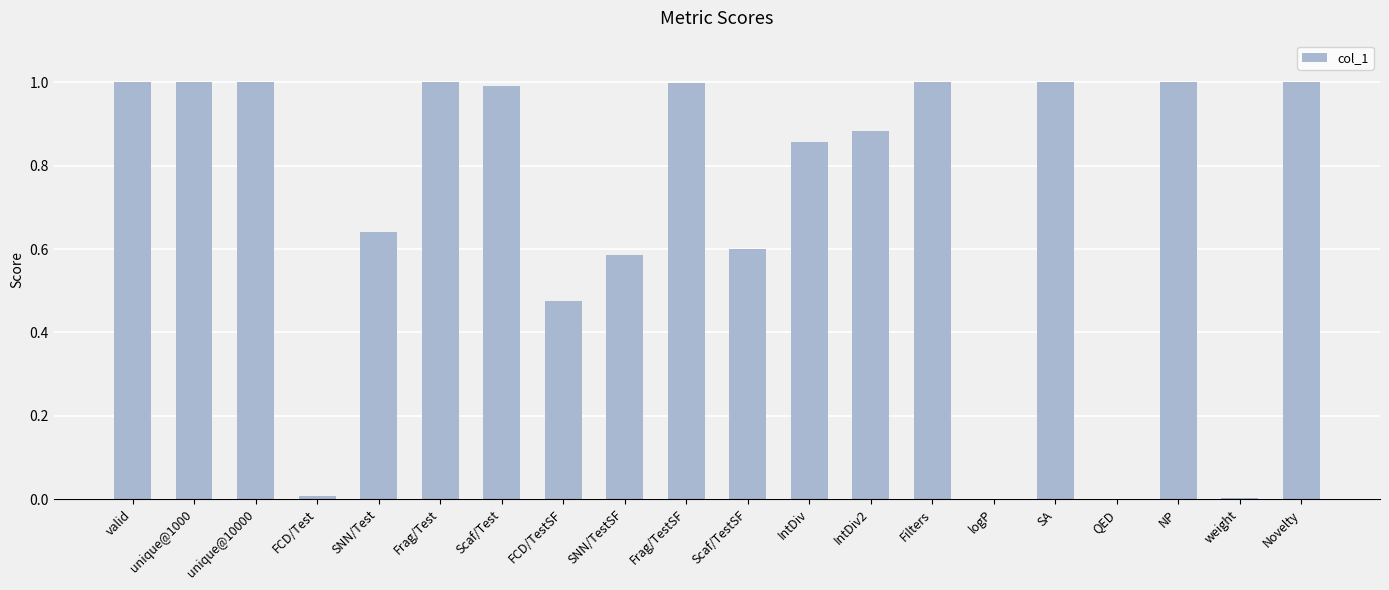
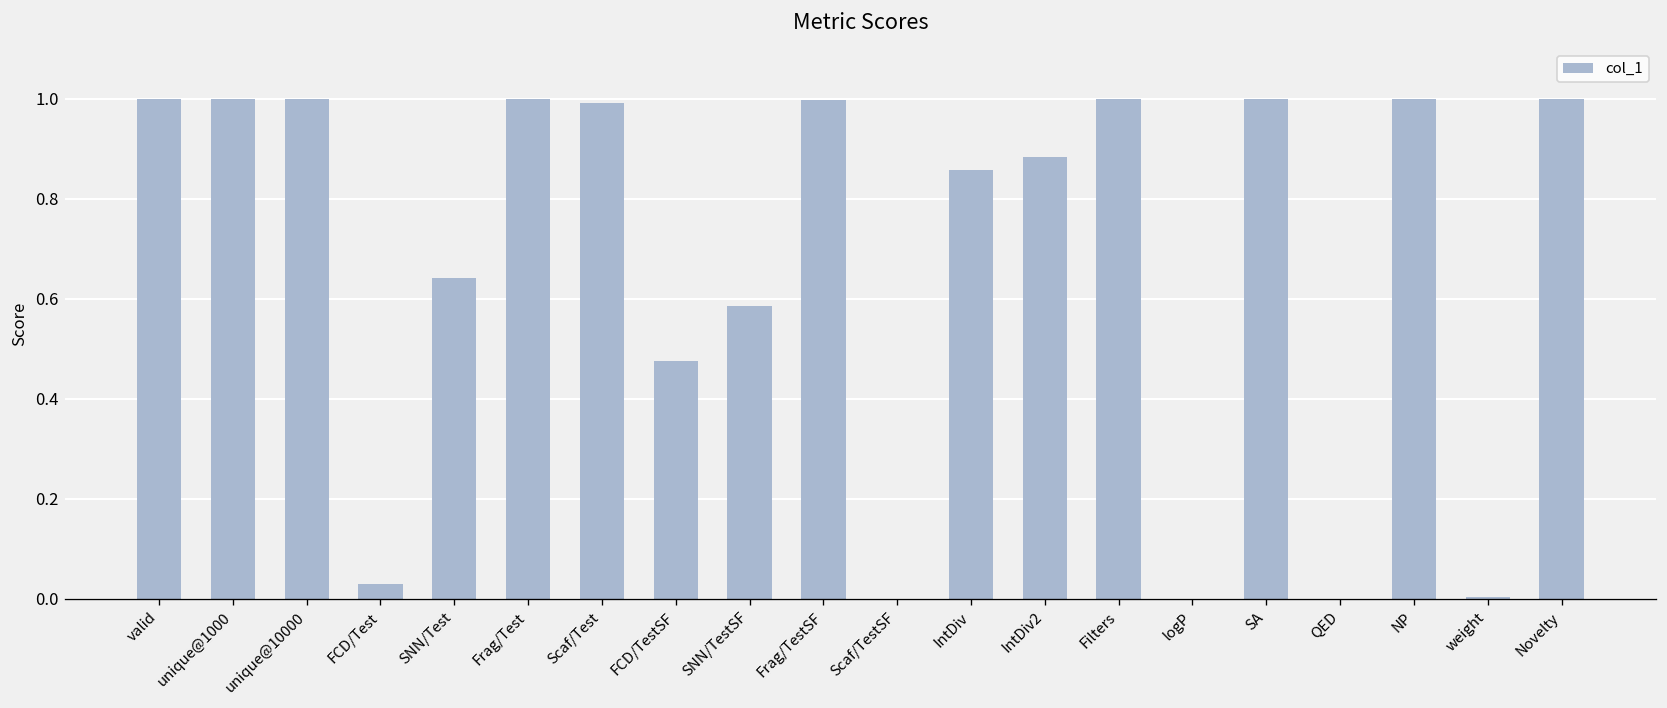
  {
    "valid": 1.00,
    "unique@1000": 1.00,
    "unique@10000": 1.00,
-   "FCD/Test": 0.01,
+   "FCD/Test": 0.03,
    "SNN/Test": 0.64,
    "Frag/Test": 1.00,
    "Scaf/Test": 0.99,
    "FCD/TestSF": 0.48,
    "SNN/TestSF": 0.59,
    "Frag/TestSF": 1.00,
-   "Scaf/TestSF": 0.6,
+   "Scaf/TestSF": 0.0,
    "IntDiv": 0.86,
    "IntDiv2": 0.88,
    "Filters": 1.00,
    "SA": 1.00,
    "NP": 1.00,
    "Novelty": 1.00
  }
